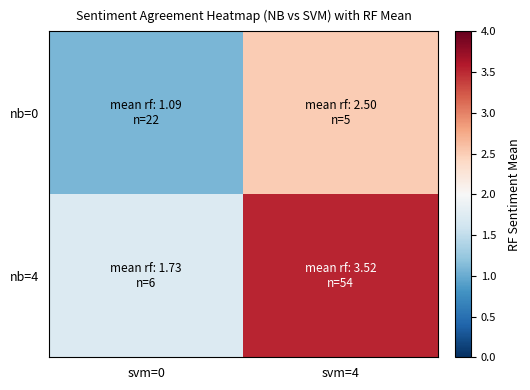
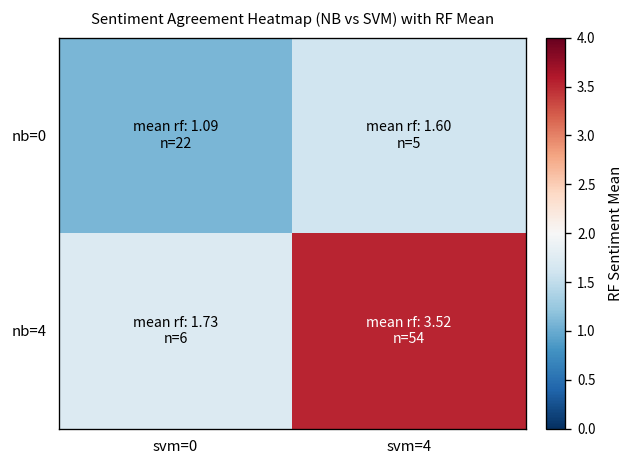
  {
    "nb=0": {
-     "svm=4": 2.50
+     "svm=4": 1.60
    }
  }
